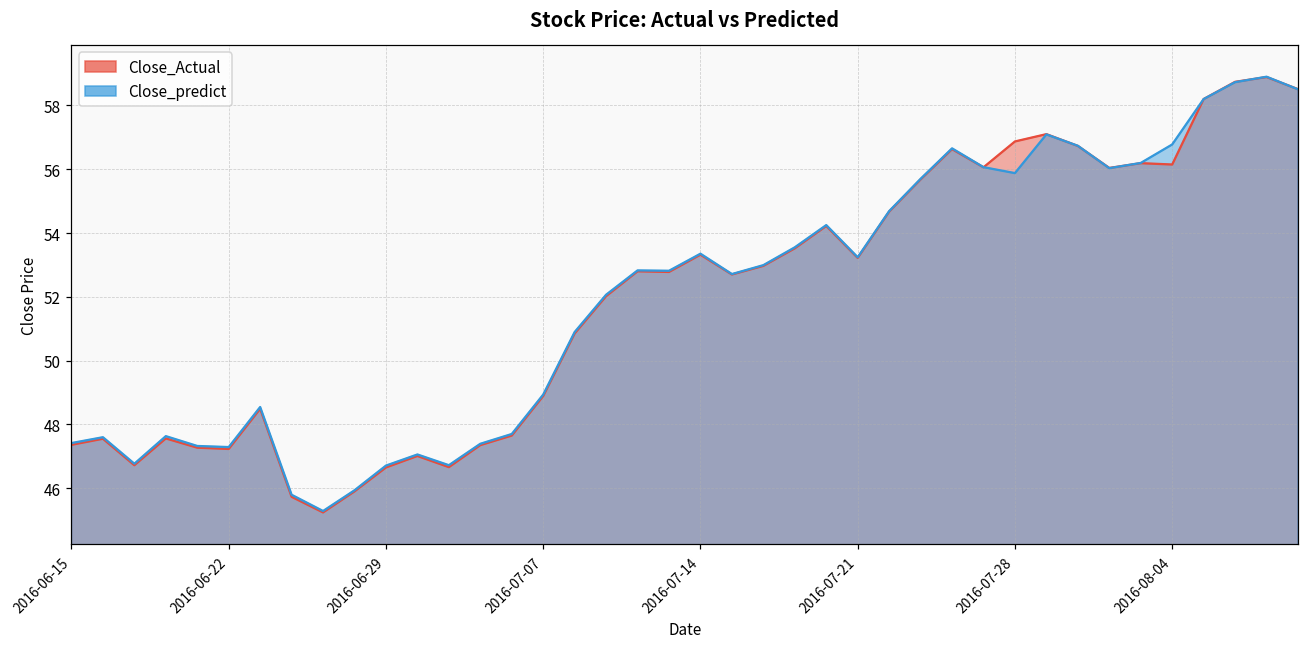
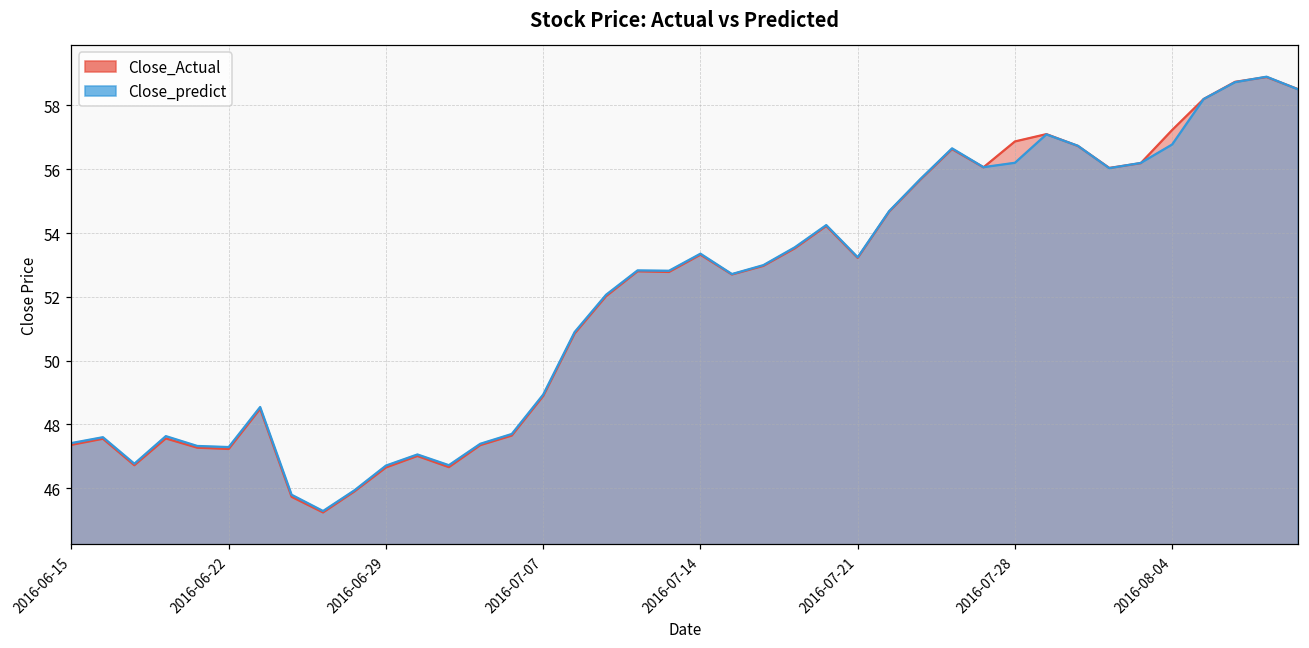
  {
    "Close_Actual": {
      "2016-07-28": 56.9,
-     "2016-08-04": 56.1
+     "2016-08-04": 57.2
    },
    "Close_predict": {
-     "2016-07-28": 55.9,
+     "2016-07-28": 56.2,
      "2016-08-04": 56.8
    }
  }
